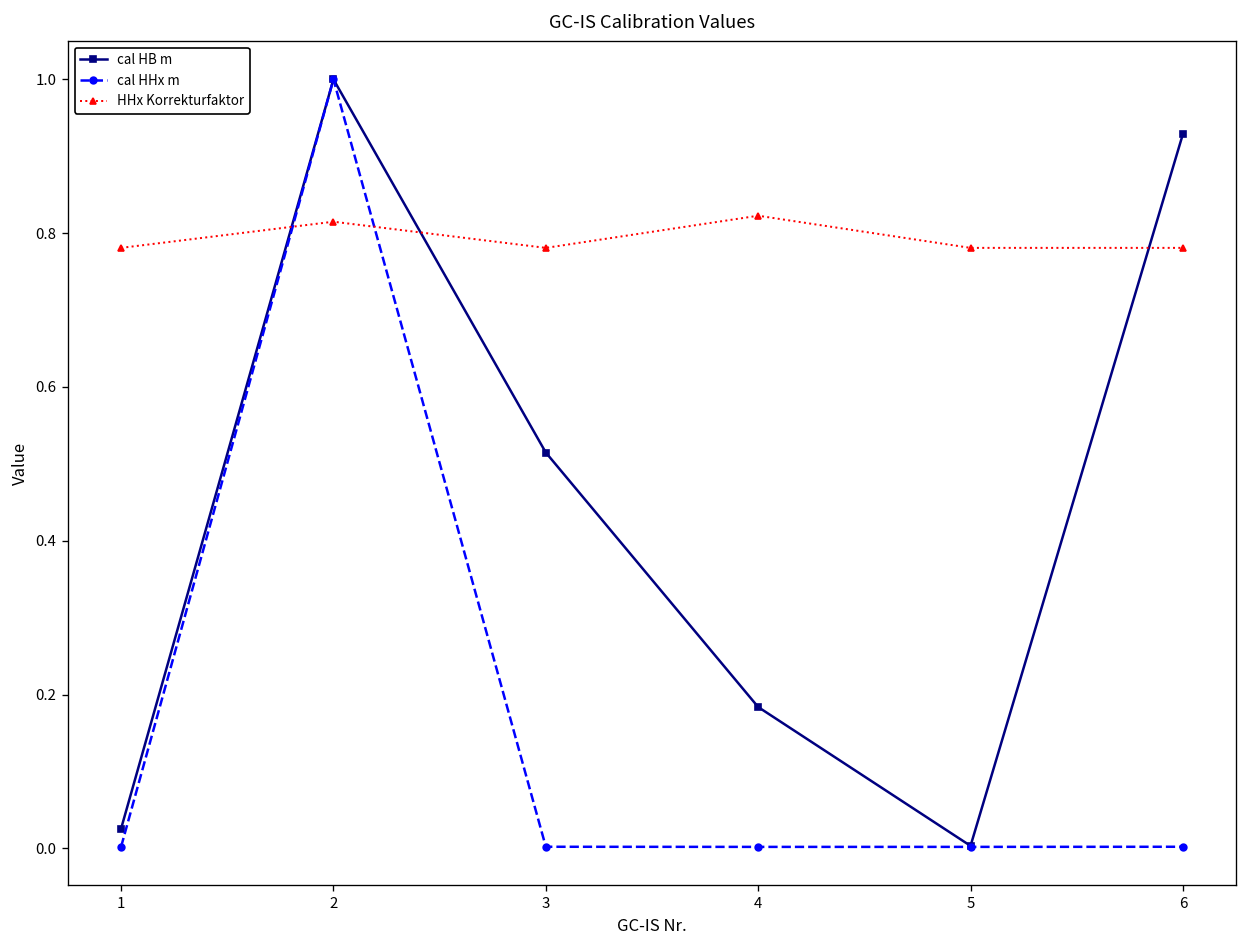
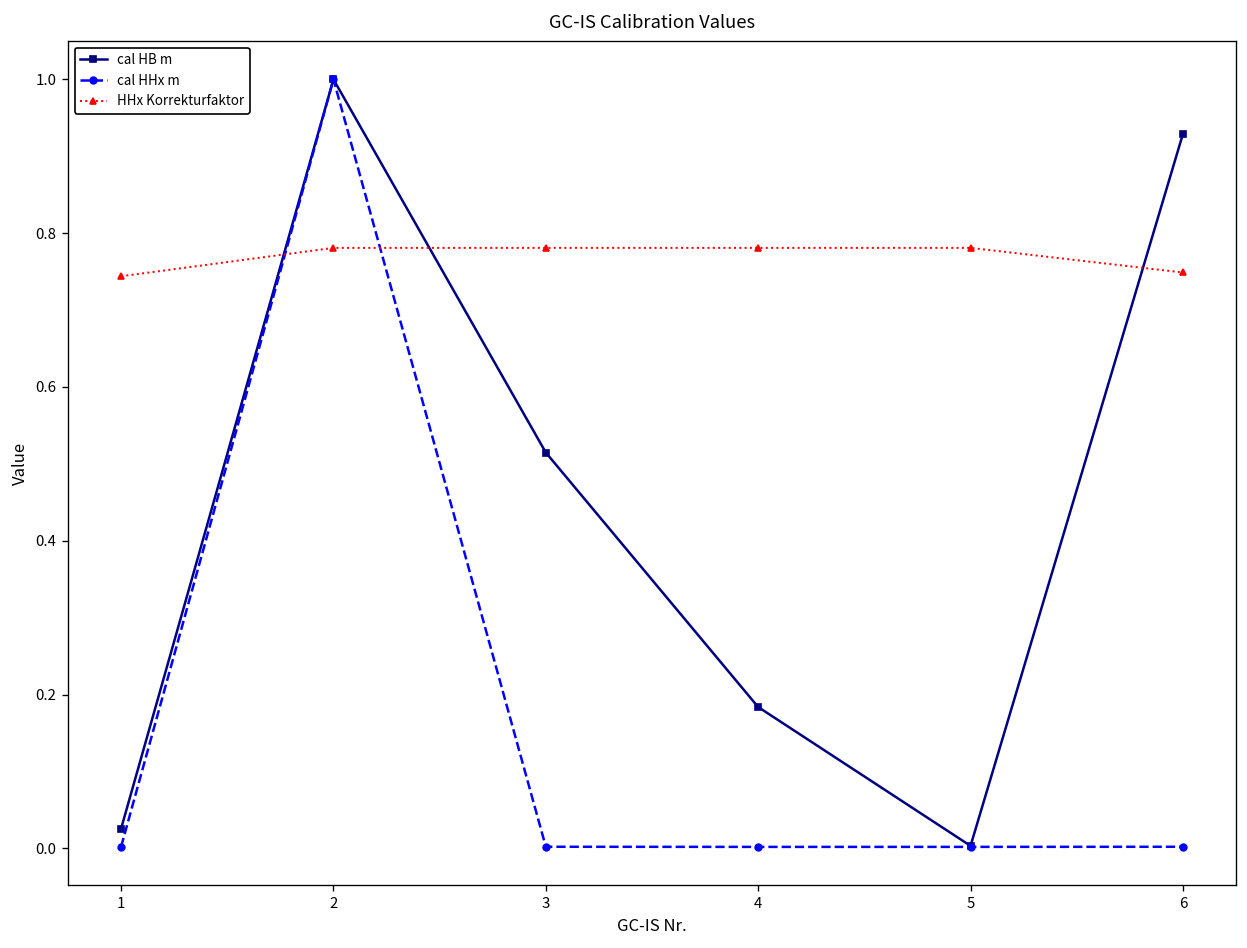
  {
    "cal HB m": {
      "1": 0.03,
      "3": 0.51,
      "4": 0.18,
      "6": 0.93
    },
    "cal HHx m": {
      "1": 0.00,
      "3": 0.00,
      "4": 0.00,
      "6": 0.00
    },
    "HHx Korrekturfaktor": {
-     "1": 0.78,
-     "2": 0.81,
+     "1": 0.74,
+     "2": 0.78,
      "3": 0.78,
-     "4": 0.82,
+     "4": 0.78,
      "5": 0.78,
-     "6": 0.78
+     "6": 0.75
    }
  }
